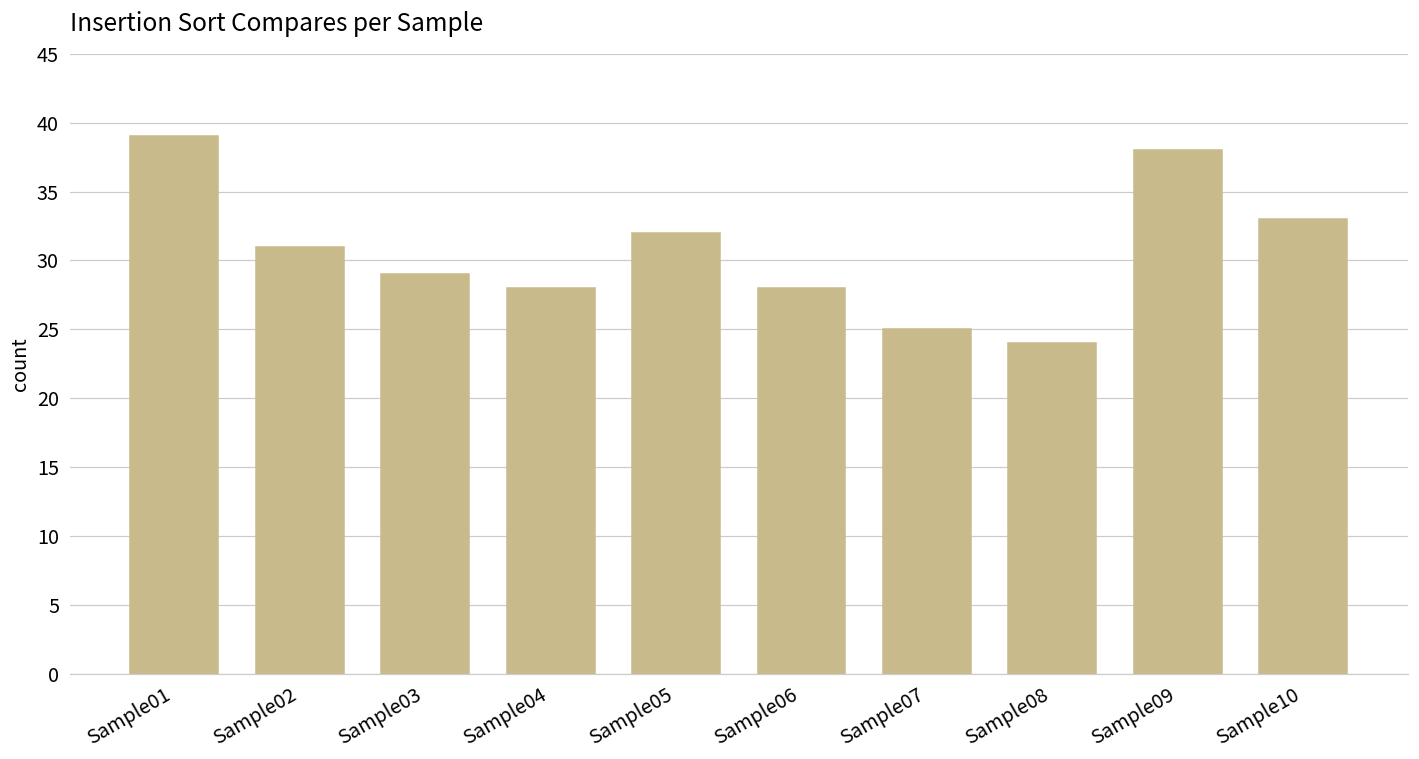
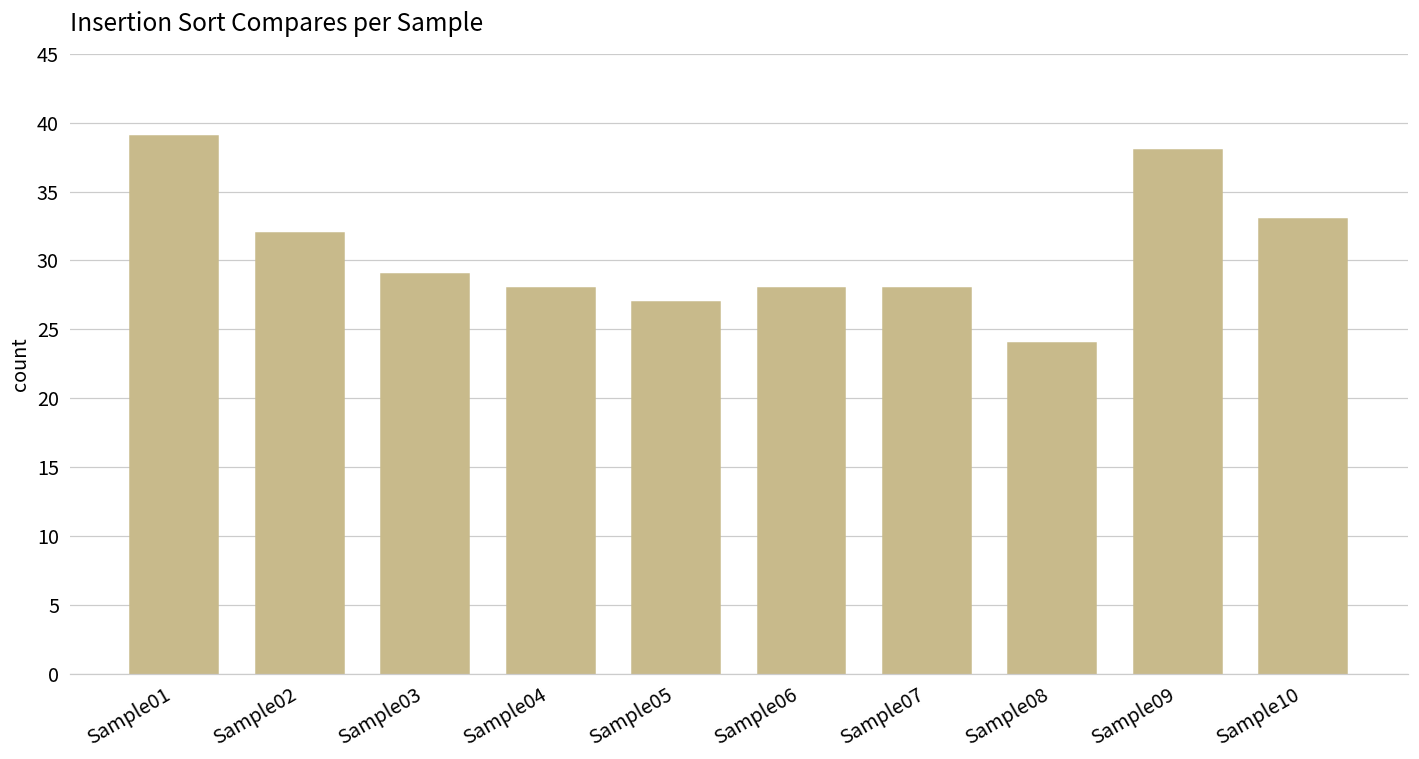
  {
    "Sample01": 39,
-   "Sample02": 31,
+   "Sample02": 32,
    "Sample03": 29,
    "Sample04": 28,
-   "Sample05": 32,
+   "Sample05": 27,
    "Sample06": 28,
-   "Sample07": 25,
+   "Sample07": 28,
    "Sample08": 24,
    "Sample09": 38,
    "Sample10": 33
  }
